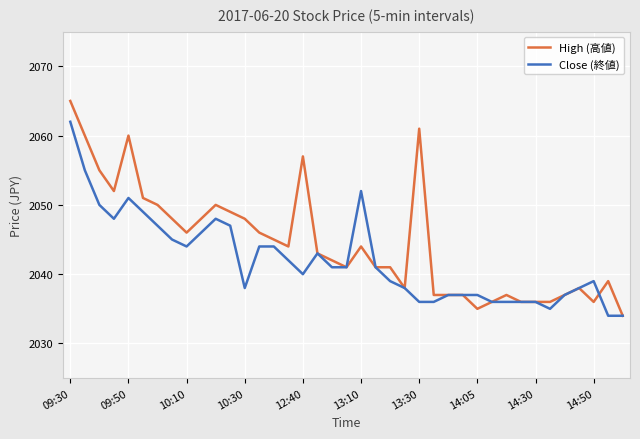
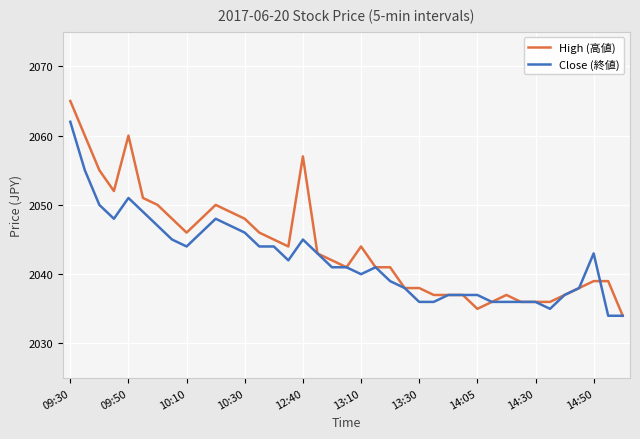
  {
    "High (高値)": {
      "09:30": 2065,
      "09:50": 2060,
      "10:10": 2046,
      "10:30": 2048,
      "12:40": 2057,
      "13:10": 2044,
-     "13:30": 2061,
+     "13:30": 2038,
      "14:05": 2035,
-     "14:50": 2036
+     "14:50": 2039
    },
    "Close (終値)": {
      "09:30": 2062,
      "09:50": 2051,
      "10:10": 2044,
-     "10:30": 2038,
-     "12:40": 2040,
-     "13:10": 2052,
+     "10:30": 2046,
+     "12:40": 2045,
+     "13:10": 2040,
      "13:30": 2036,
      "14:05": 2037,
-     "14:50": 2039
+     "14:50": 2043
    }
  }
